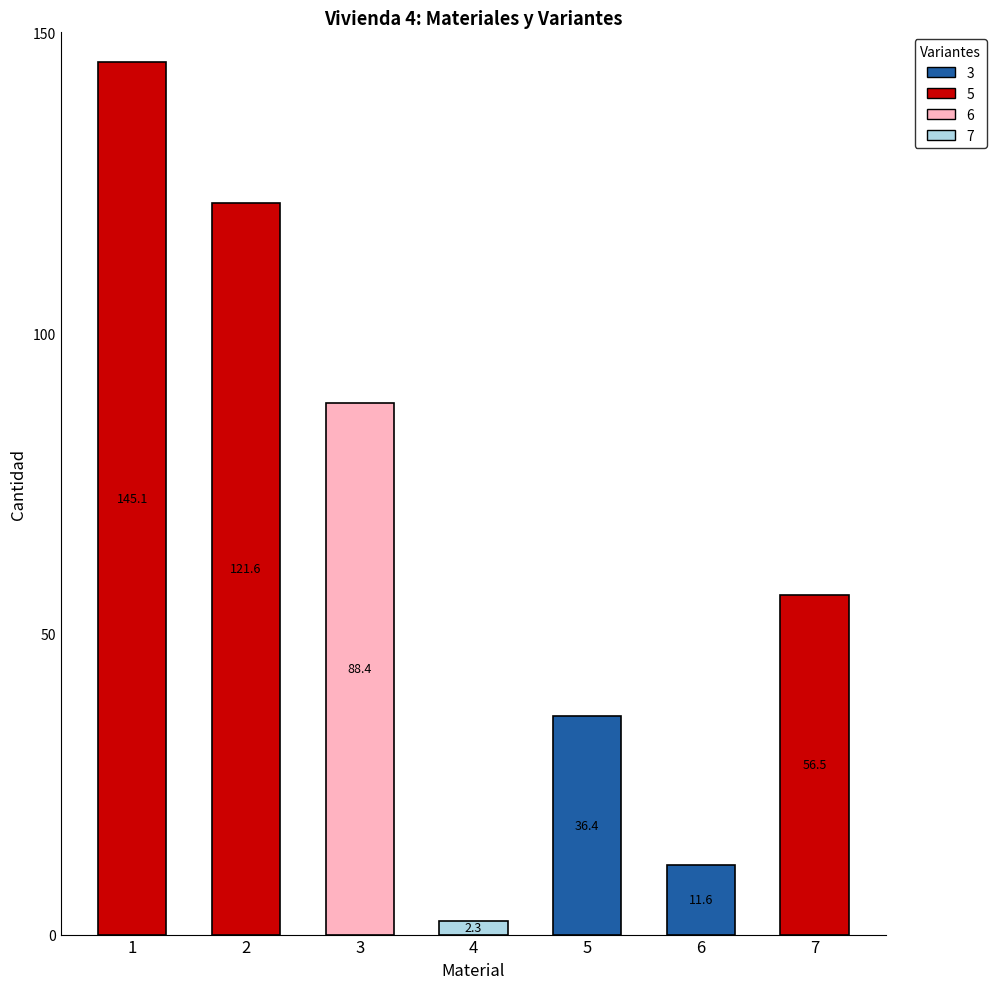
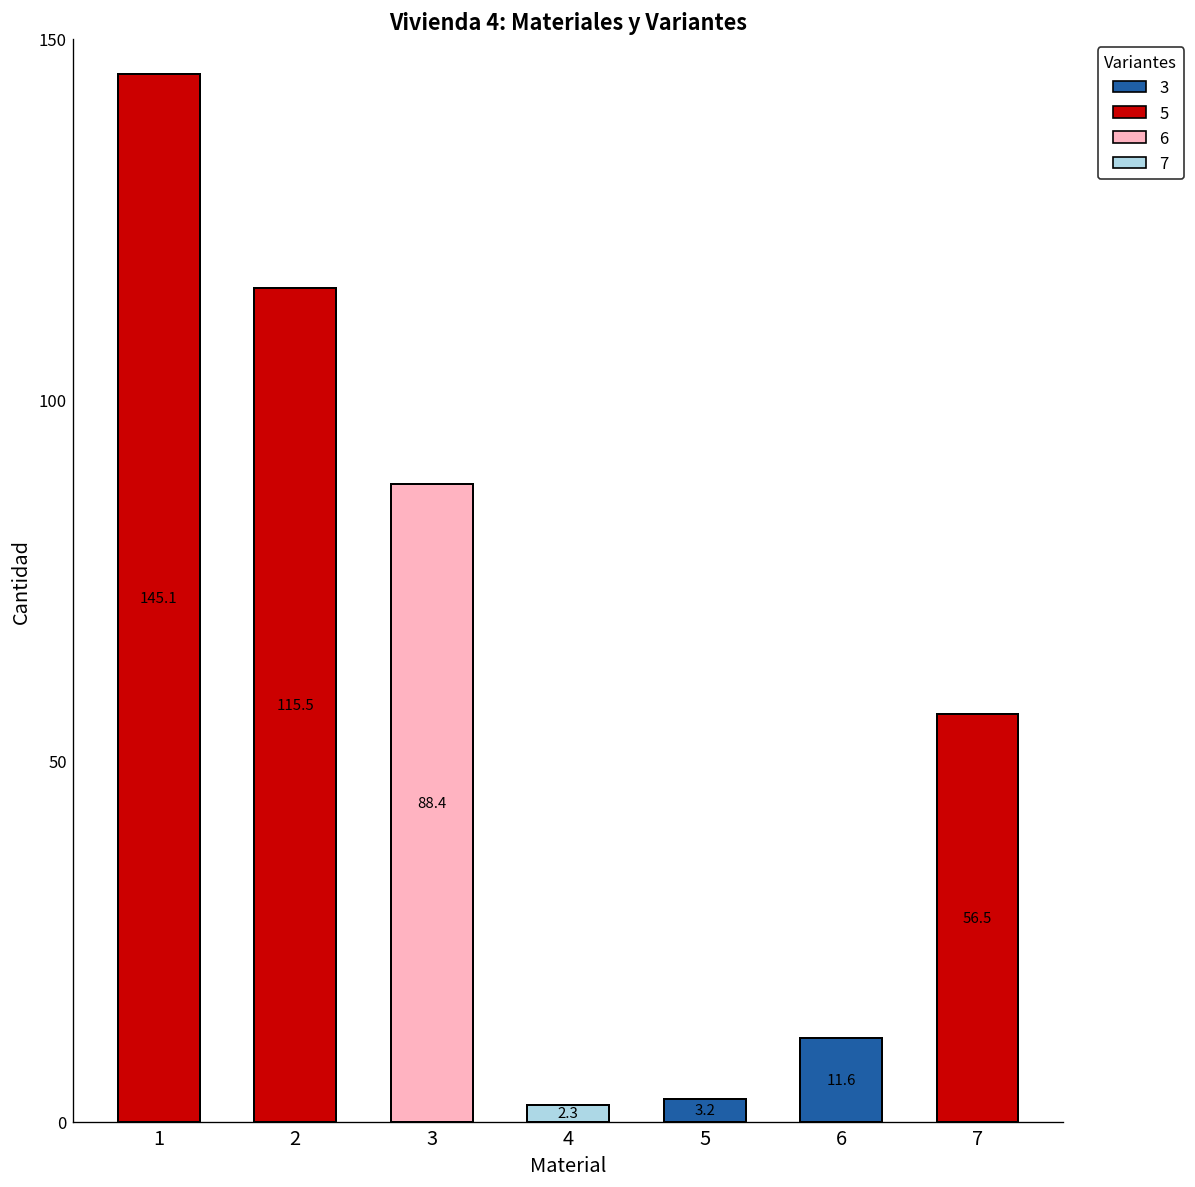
  {
    "1": 145.1,
-   "2": 121.6,
+   "2": 115.5,
    "3": 88.4,
    "4": 2.3,
-   "5": 36.4,
+   "5": 3.2,
    "6": 11.6,
    "7": 56.5
  }
